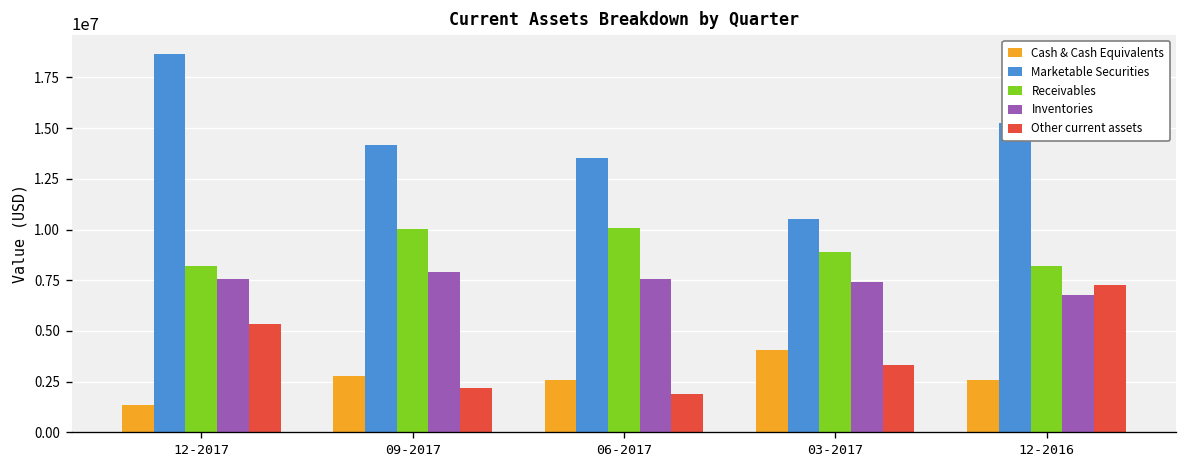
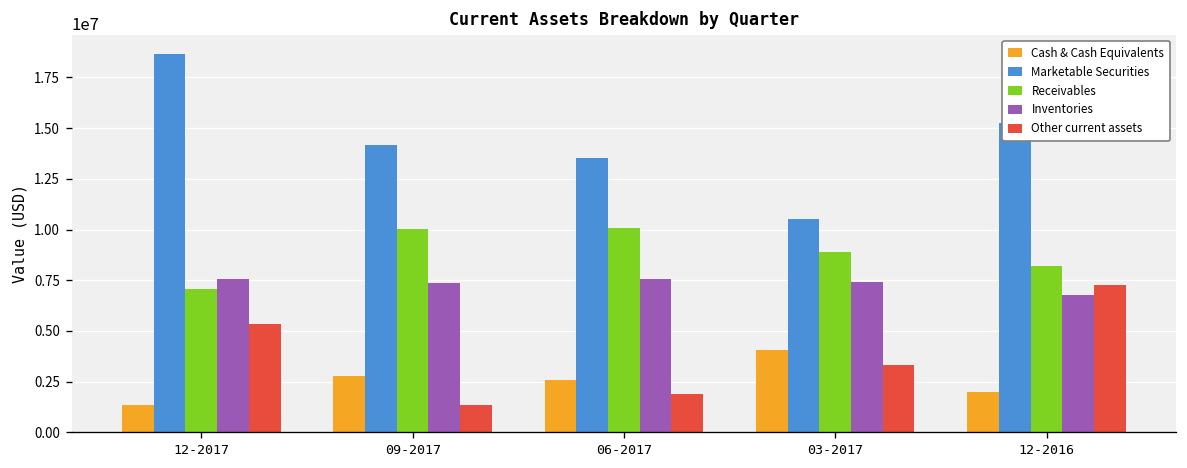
  {
    "Cash & Cash Equivalents": {
      "12-2017": 1300000,
      "09-2017": 2800000,
      "06-2017": 2600000,
      "03-2017": 4100000,
-     "12-2016": 2600000
+     "12-2016": 2000000
    },
    "Marketable Securities": {
      "12-2017": 18700000,
      "09-2017": 14100000,
      "06-2017": 13500000,
      "03-2017": 10500000
    },
    "Receivables": {
-     "12-2017": 8200000,
+     "12-2017": 7000000,
      "09-2017": 10000000,
      "06-2017": 10100000,
      "03-2017": 8900000,
      "12-2016": 8200000
    },
    "Inventories": {
      "12-2017": 7600000,
-     "09-2017": 7900000,
+     "09-2017": 7400000,
      "06-2017": 7600000,
      "03-2017": 7400000,
      "12-2016": 6800000
    },
    "Other current assets": {
      "12-2017": 5400000,
-     "09-2017": 2200000,
+     "09-2017": 1300000,
      "06-2017": 1900000,
      "03-2017": 3300000,
      "12-2016": 7300000
    }
  }
